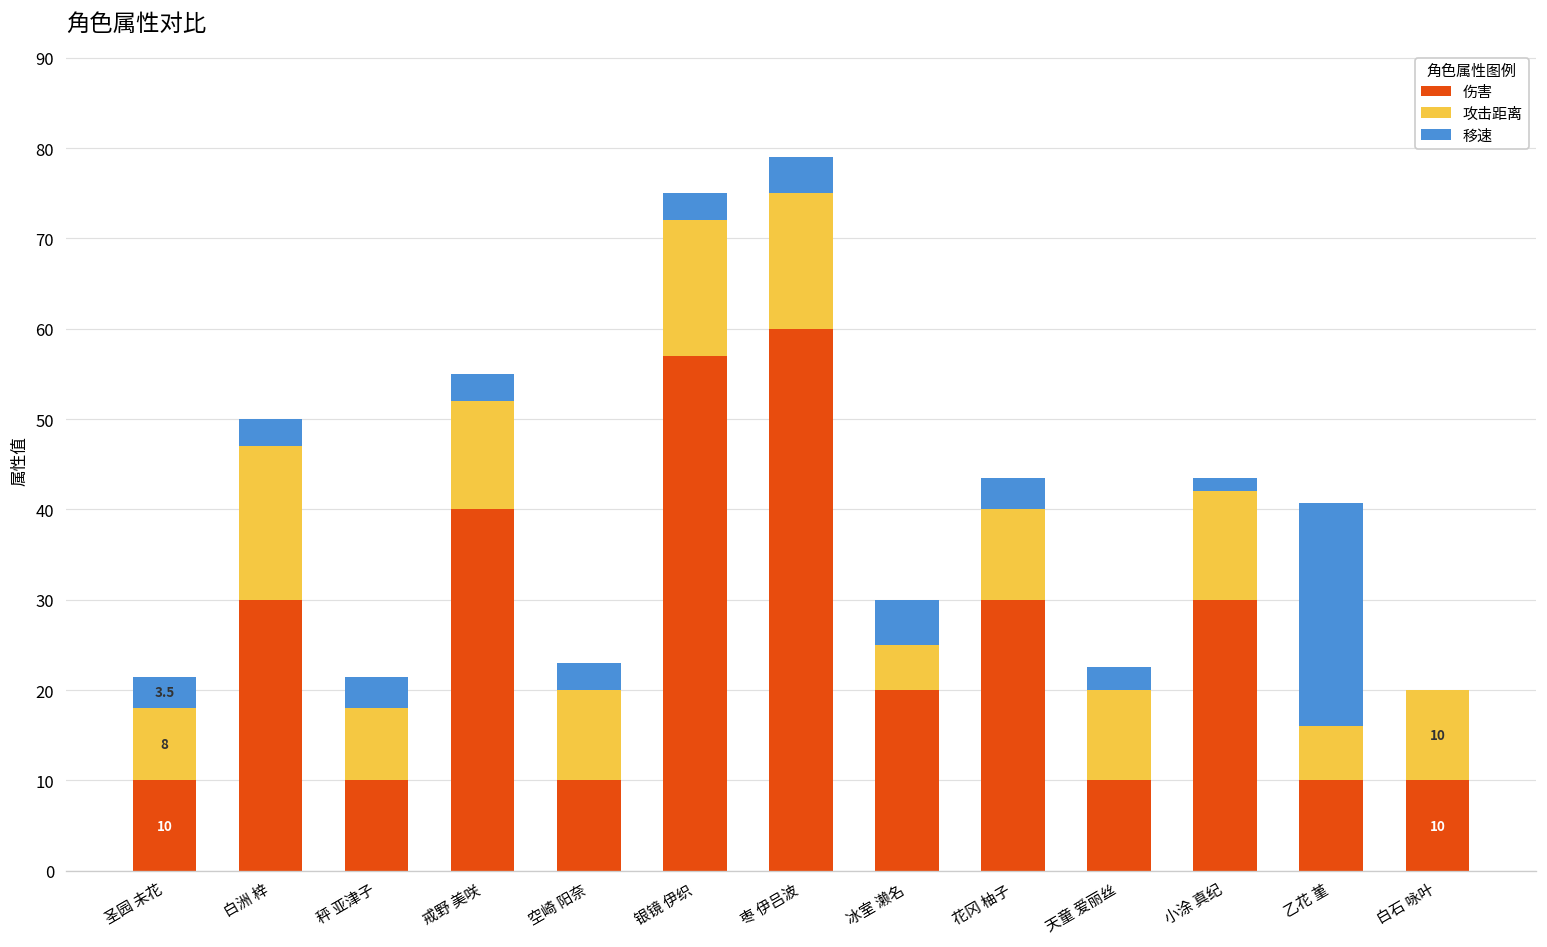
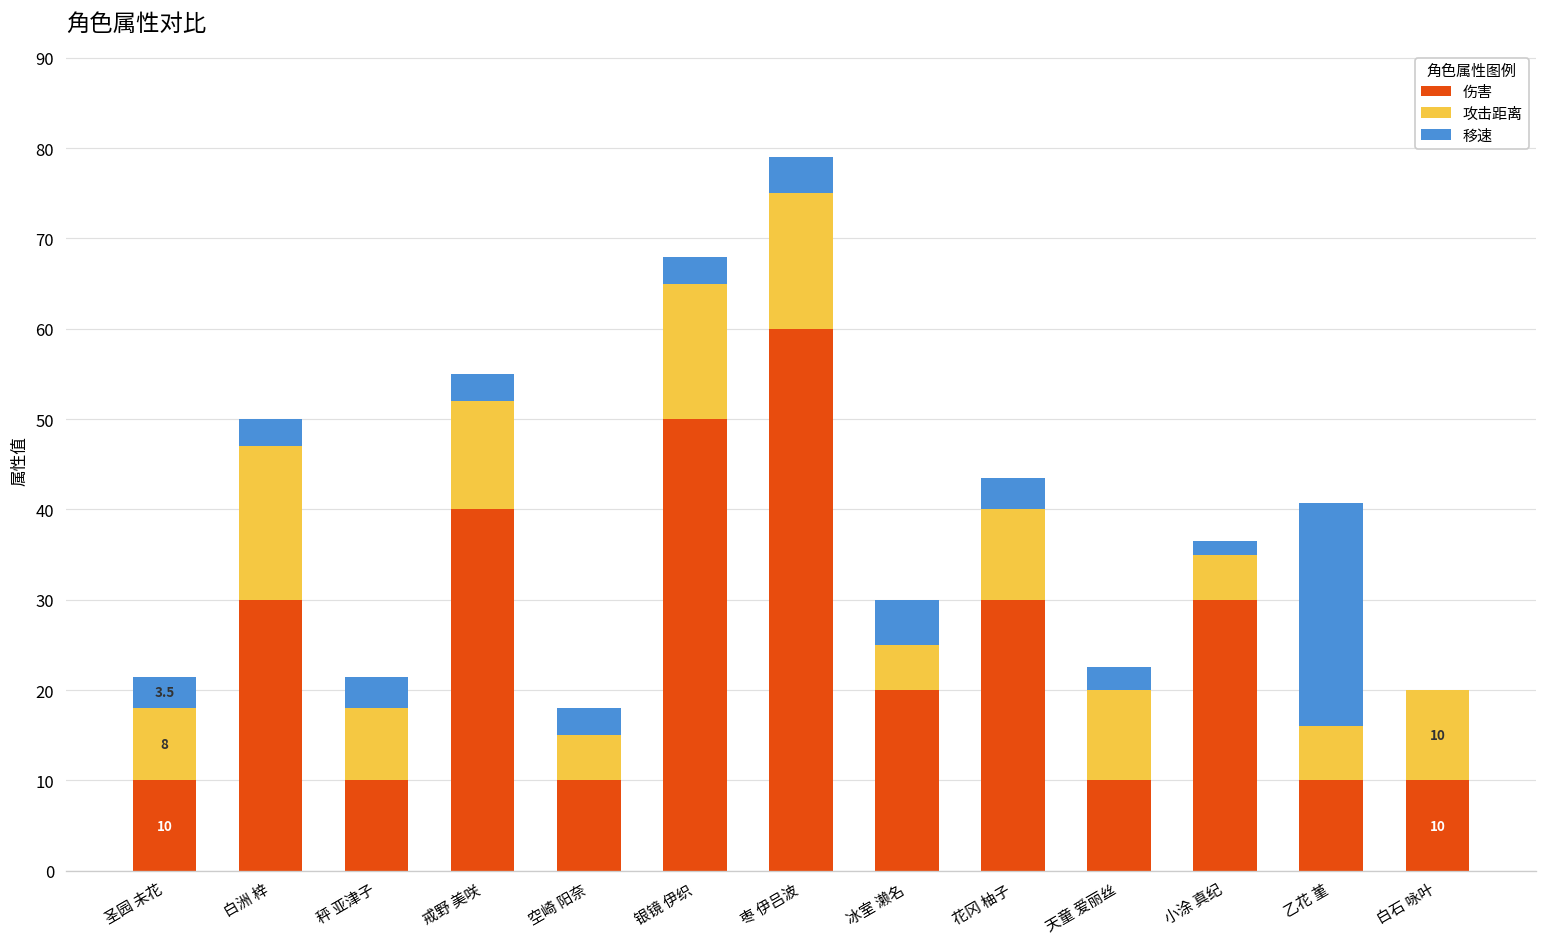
  {
    "伤害": {
      "白洲 梓": 30,
      "秤 亚津子": 10,
      "戒野 美咲": 40,
      "空崎 阳奈": 10,
-     "银镜 伊织": 57,
+     "银镜 伊织": 50,
      "枣 伊吕波": 60,
      "冰室 濑名": 20,
      "花冈 柚子": 30,
      "天童 爱丽丝": 10,
      "小涂 真纪": 30,
      "乙花 堇": 10
    },
    "攻击距离": {
      "白洲 梓": 17,
      "秤 亚津子": 8,
      "戒野 美咲": 12,
-     "空崎 阳奈": 10,
+     "空崎 阳奈": 5,
      "银镜 伊织": 15,
      "枣 伊吕波": 15,
      "冰室 濑名": 5,
      "花冈 柚子": 10,
      "天童 爱丽丝": 10,
-     "小涂 真纪": 12,
+     "小涂 真纪": 5,
      "乙花 堇": 6
    },
    "移速": {
      "圣园 未花": 3.5
    }
  }
